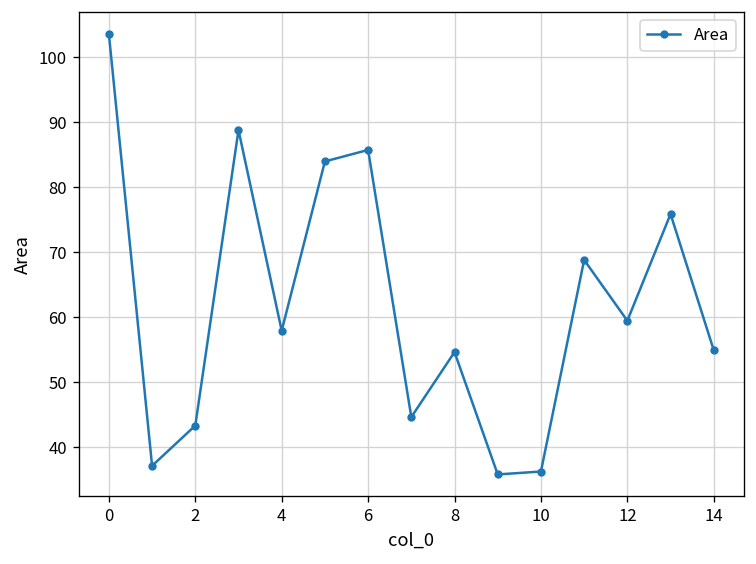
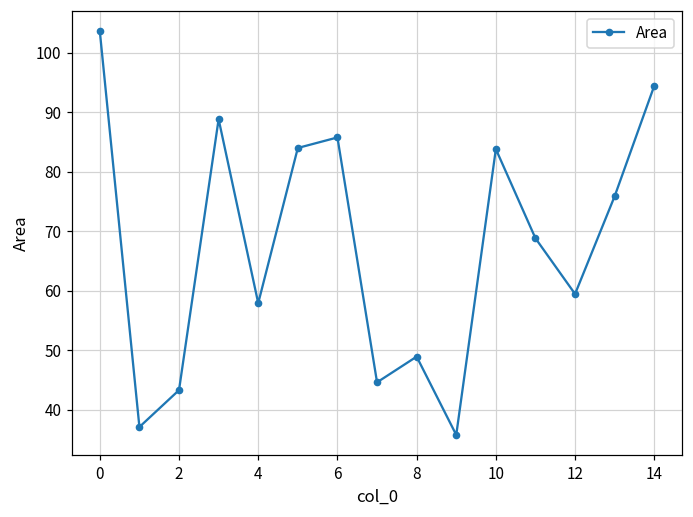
  {
    "0": 104,
    "2": 43,
    "4": 58,
    "6": 86,
-   "8": 55,
-   "10": 36,
+   "8": 49,
+   "10": 84,
    "12": 59,
-   "14": 55
+   "14": 94
  }
